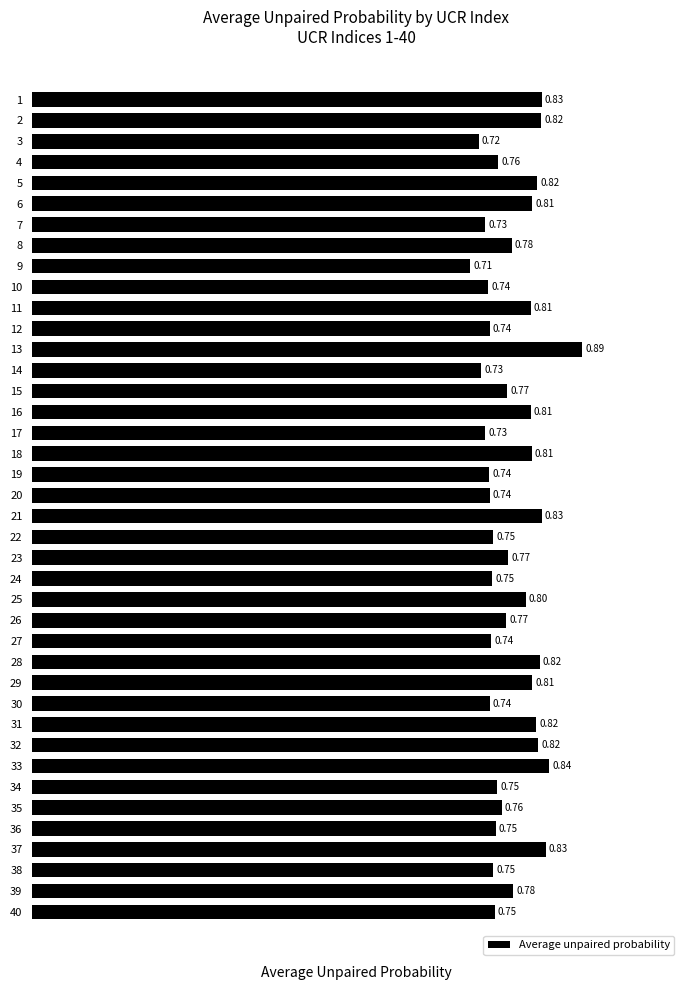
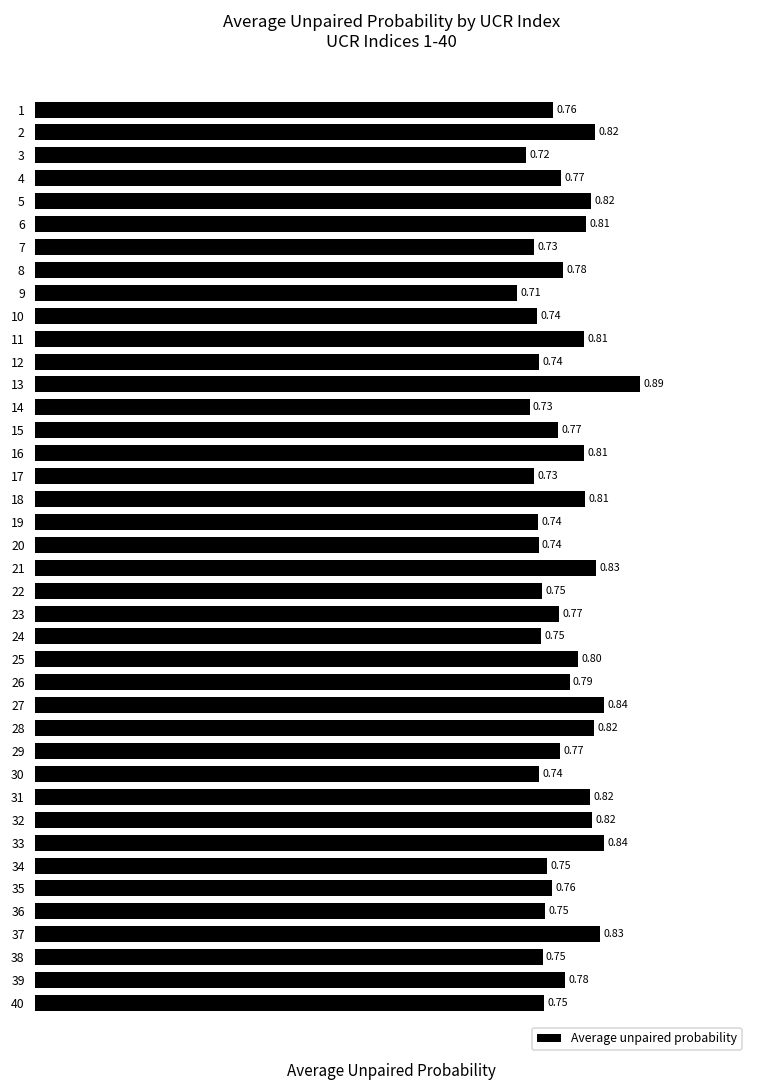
  {
-   "1": 0.83,
+   "1": 0.76,
    "2": 0.82,
    "3": 0.72,
-   "4": 0.76,
+   "4": 0.77,
    "5": 0.82,
    "6": 0.81,
    "7": 0.73,
    "8": 0.78,
    "9": 0.71,
    "10": 0.74,
    "11": 0.81,
    "12": 0.74,
    "13": 0.89,
    "14": 0.73,
    "15": 0.77,
    "16": 0.81,
    "17": 0.73,
    "18": 0.81,
    "19": 0.74,
    "20": 0.74,
    "21": 0.83,
    "22": 0.75,
    "23": 0.77,
    "24": 0.75,
    "25": 0.80,
-   "26": 0.77,
-   "27": 0.74,
+   "26": 0.79,
+   "27": 0.84,
    "28": 0.82,
-   "29": 0.81,
+   "29": 0.77,
    "30": 0.74,
    "31": 0.82,
    "32": 0.82,
    "33": 0.84,
    "34": 0.75,
    "35": 0.76,
    "36": 0.75,
    "37": 0.83,
    "38": 0.75,
    "39": 0.78,
    "40": 0.75
  }
